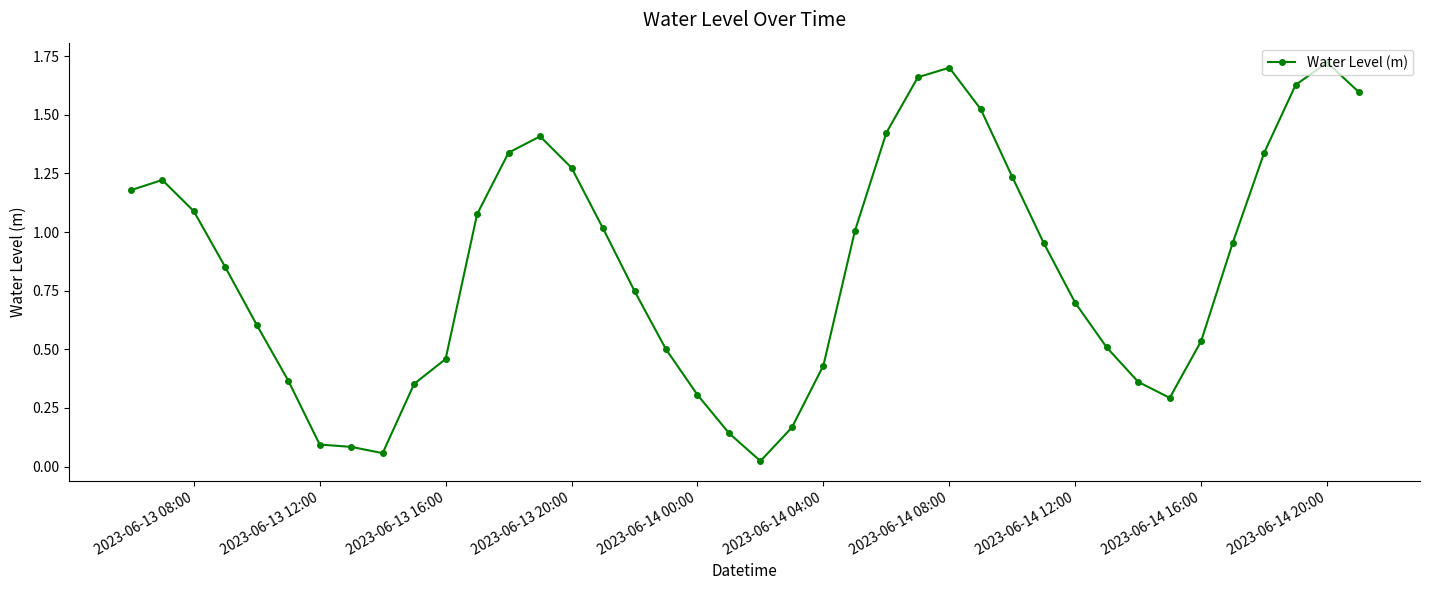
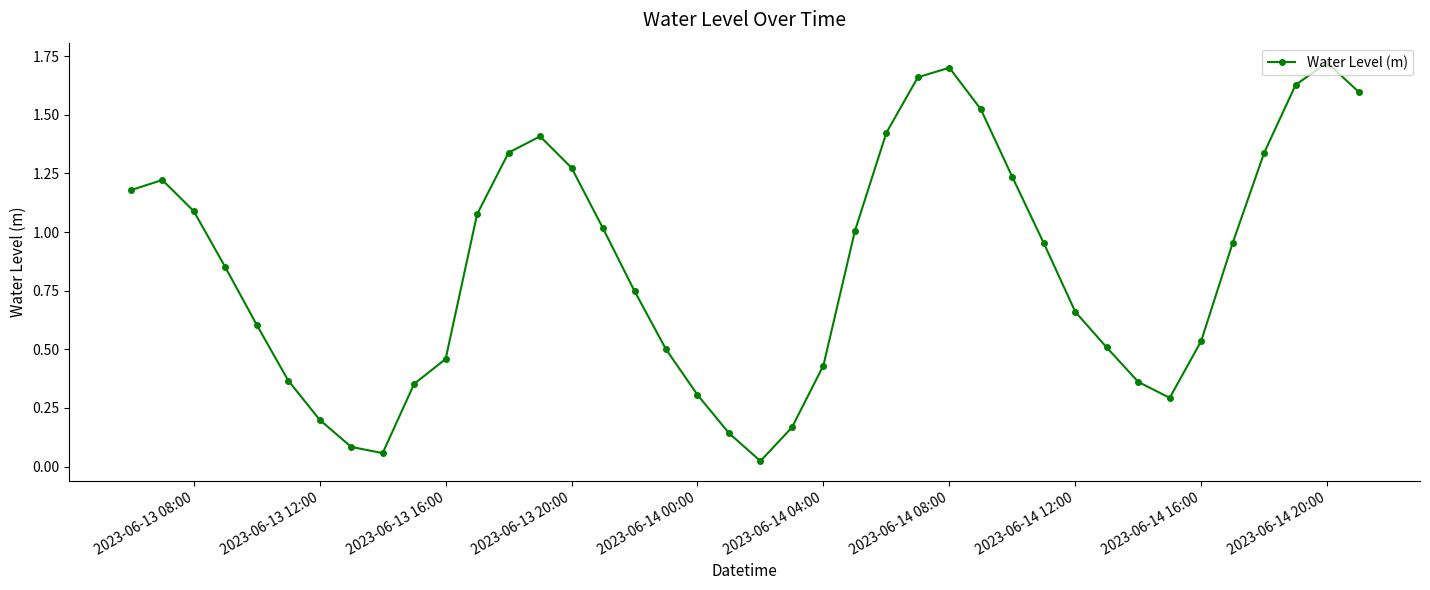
  {
    "2023-06-13 08:00": 1.09,
-   "2023-06-13 12:00": 0.09,
+   "2023-06-13 12:00": 0.20,
    "2023-06-13 16:00": 0.46,
    "2023-06-13 20:00": 1.27,
    "2023-06-14 00:00": 0.31,
    "2023-06-14 04:00": 0.43,
    "2023-06-14 08:00": 1.70,
-   "2023-06-14 12:00": 0.70,
+   "2023-06-14 12:00": 0.66,
    "2023-06-14 16:00": 0.54
  }
